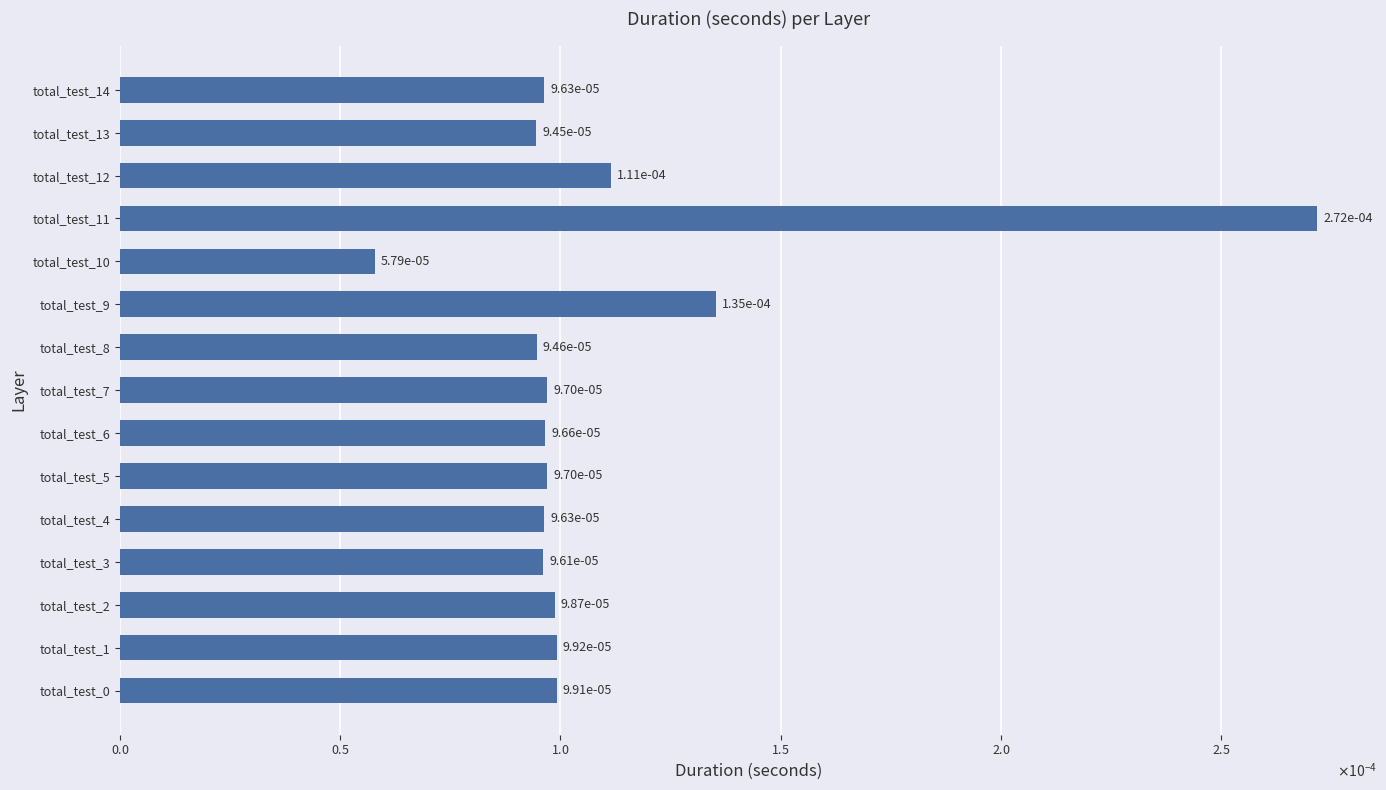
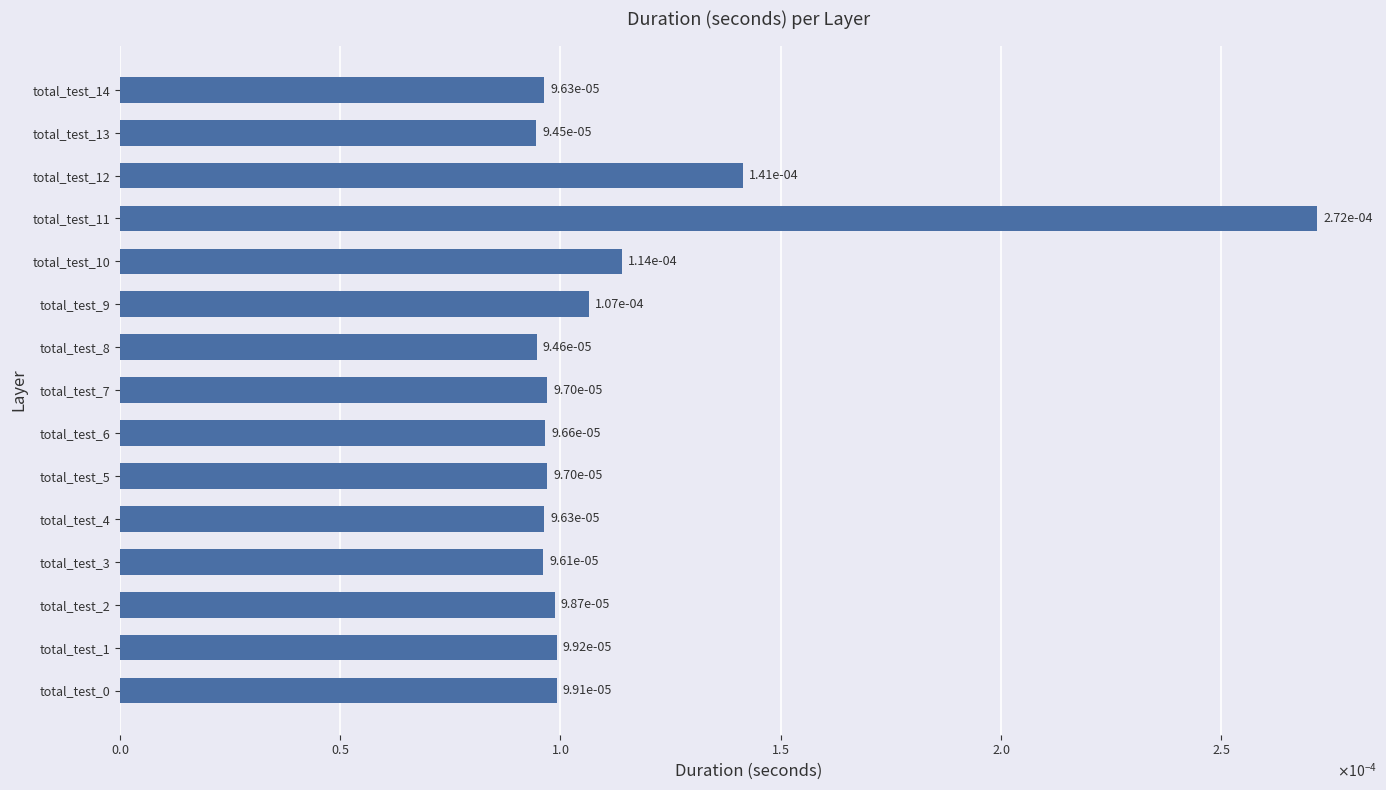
  {
    "total_test_14": "9.63e-05",
    "total_test_13": "9.45e-05",
-   "total_test_12": "1.11e-04",
+   "total_test_12": "1.41e-04",
    "total_test_11": "2.72e-04",
-   "total_test_10": "5.79e-05",
-   "total_test_9": "1.35e-04",
+   "total_test_10": "1.14e-04",
+   "total_test_9": "1.07e-04",
    "total_test_8": "9.46e-05",
    "total_test_7": "9.70e-05",
    "total_test_6": "9.66e-05",
    "total_test_5": "9.70e-05",
    "total_test_4": "9.63e-05",
    "total_test_3": "9.61e-05",
    "total_test_2": "9.87e-05",
    "total_test_1": "9.92e-05",
    "total_test_0": "9.91e-05"
  }
